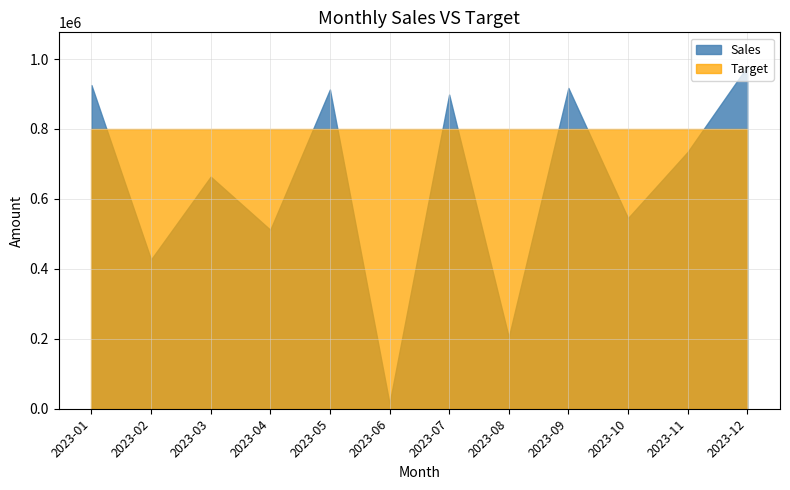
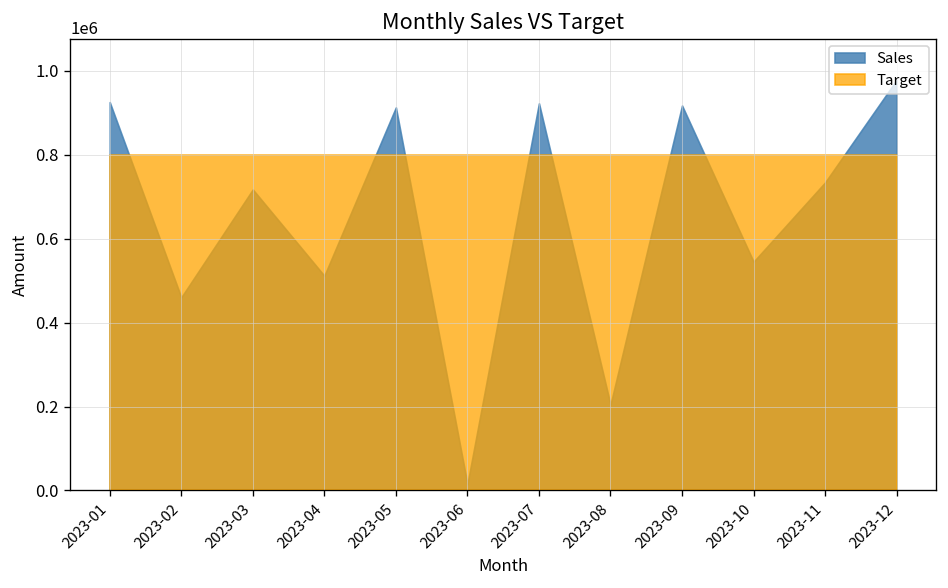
  {
    "Sales": {
      "2023-01": 930000,
-     "2023-02": 430000,
-     "2023-03": 660000,
+     "2023-02": 460000,
+     "2023-03": 720000,
      "2023-04": 510000,
      "2023-05": 910000,
      "2023-06": 20000,
-     "2023-07": 900000,
+     "2023-07": 920000,
      "2023-08": 200000,
      "2023-09": 920000,
      "2023-10": 550000,
      "2023-11": 730000
    },
    "Target": {
      "2023-01": 800000,
      "2023-02": 800000,
      "2023-03": 800000,
      "2023-04": 800000,
      "2023-05": 800000,
      "2023-06": 800000,
      "2023-07": 800000,
      "2023-08": 800000,
      "2023-09": 800000,
      "2023-10": 800000,
      "2023-11": 800000,
      "2023-12": 800000
    }
  }
